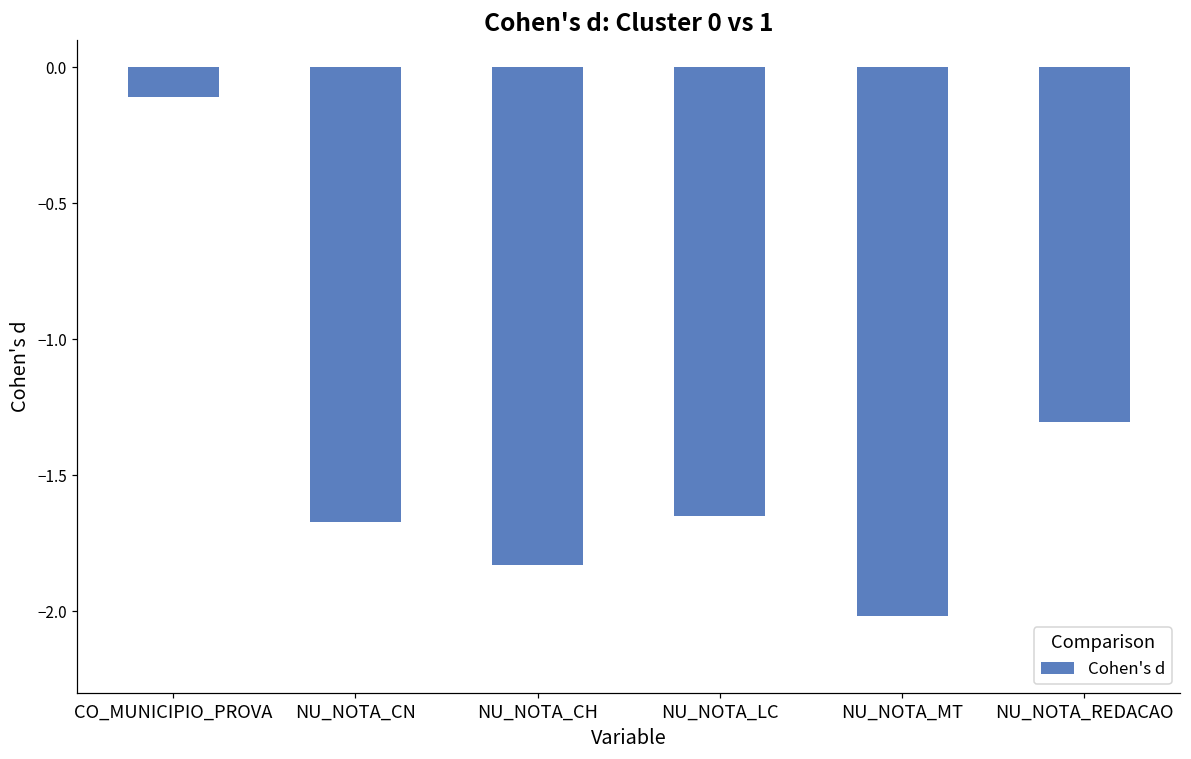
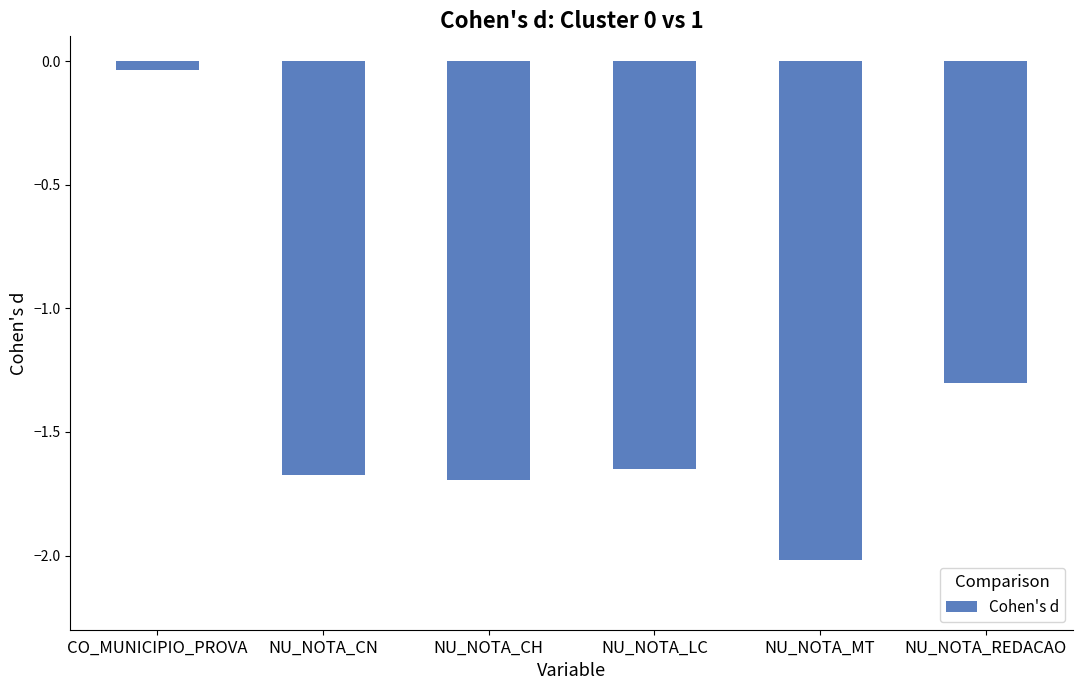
  {
-   "CO_MUNICIPIO_PROVA": -0.11,
+   "CO_MUNICIPIO_PROVA": -0.04,
    "NU_NOTA_CN": -1.67,
-   "NU_NOTA_CH": -1.83,
+   "NU_NOTA_CH": -1.69,
    "NU_NOTA_LC": -1.65,
    "NU_NOTA_MT": -2.02,
    "NU_NOTA_REDACAO": -1.30
  }
